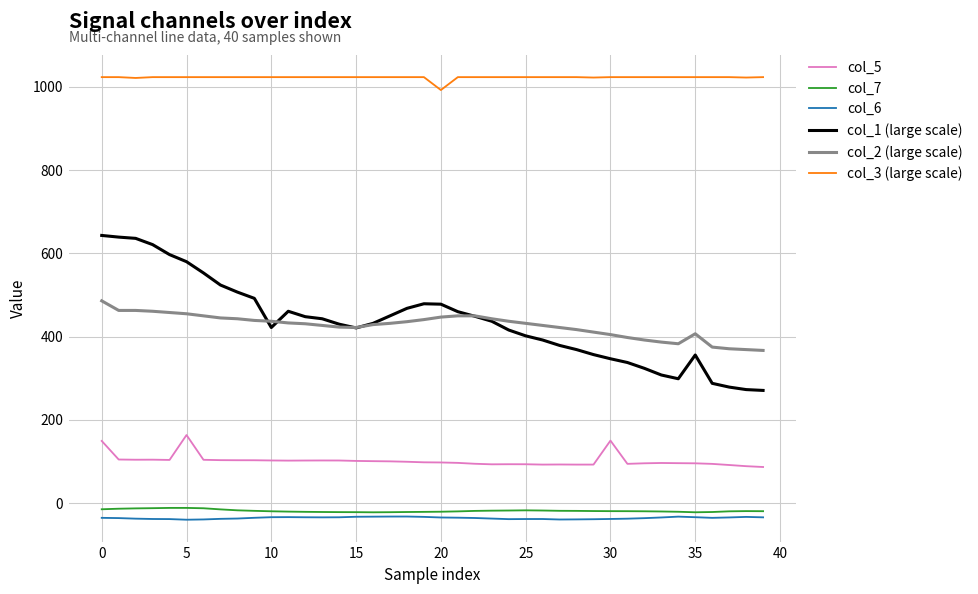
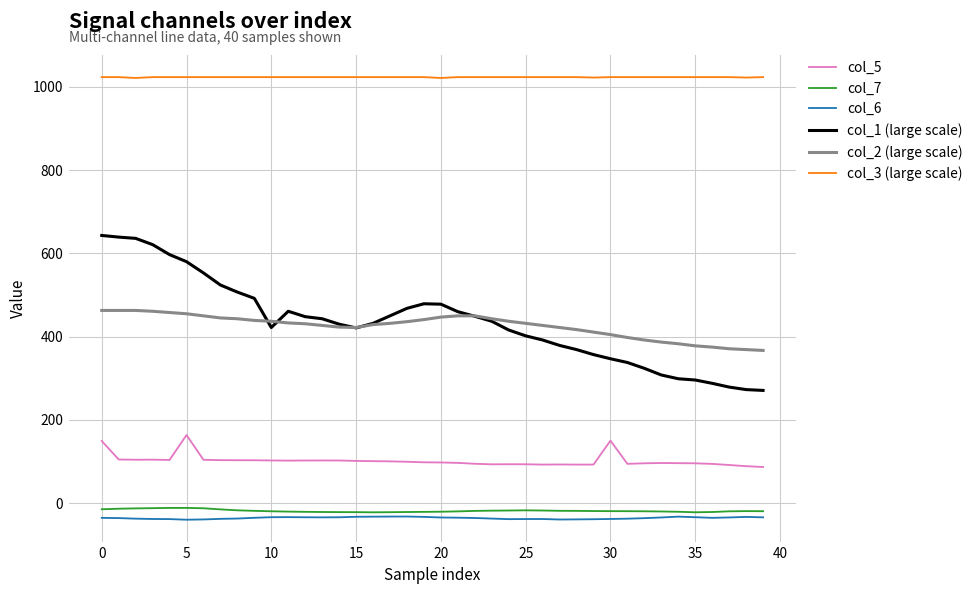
  {
    "col_5": {
      "0": 150,
      "5": 160,
      "10": 100,
      "15": 100,
      "20": 100,
      "25": 90,
      "30": 150,
      "35": 100
    },
    "col_7": {
      "0": -10,
      "5": -10,
      "10": -20,
      "15": -20,
      "20": -20,
      "25": -20,
      "30": -20,
      "35": -20
    },
    "col_6": {
      "0": -30,
      "5": -40,
      "10": -30,
      "15": -30,
      "20": -30,
      "25": -40,
      "30": -40,
      "35": -30
    },
    "col_1 (large scale)": {
      "0": 640,
      "5": 580,
      "10": 420,
      "20": 480,
      "25": 400,
      "30": 350,
-     "35": 360
+     "35": 300
    },
    "col_2 (large scale)": {
-     "0": 490,
+     "0": 460,
      "5": 460,
      "10": 440,
      "20": 450,
      "25": 430,
      "30": 410,
-     "35": 410
+     "35": 380
    },
    "col_3 (large scale)": {
      "0": 1020,
      "5": 1020,
      "10": 1020,
      "15": 1020,
-     "20": 990,
+     "20": 1020,
      "25": 1020,
      "30": 1020,
      "35": 1020
    }
  }
